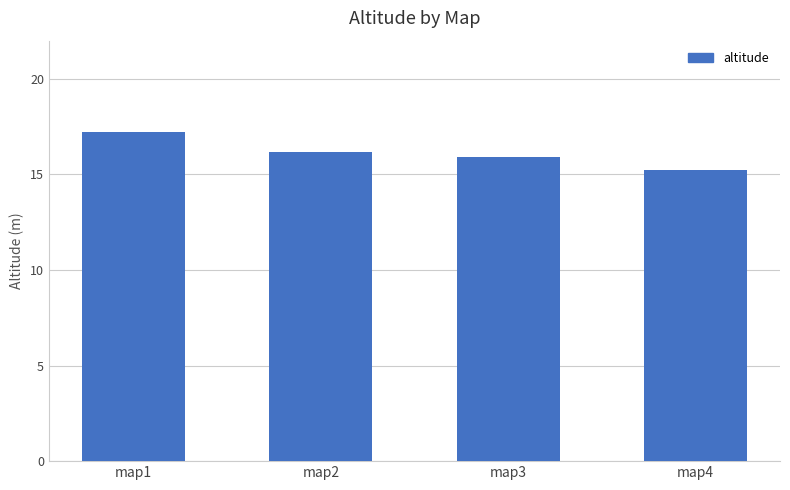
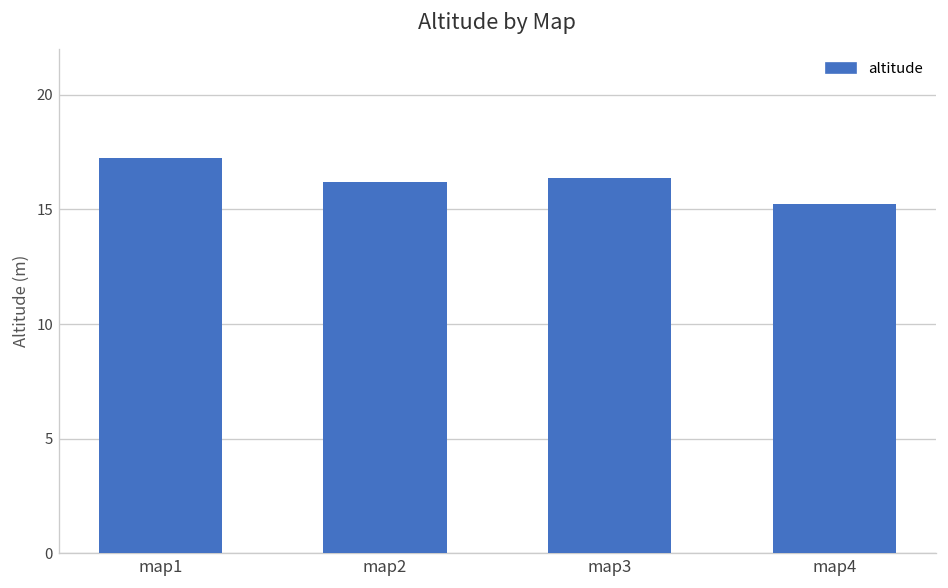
  {
    "map1": 17.2,
    "map2": 16.2,
-   "map3": 15.9,
+   "map3": 16.4,
    "map4": 15.2
  }
